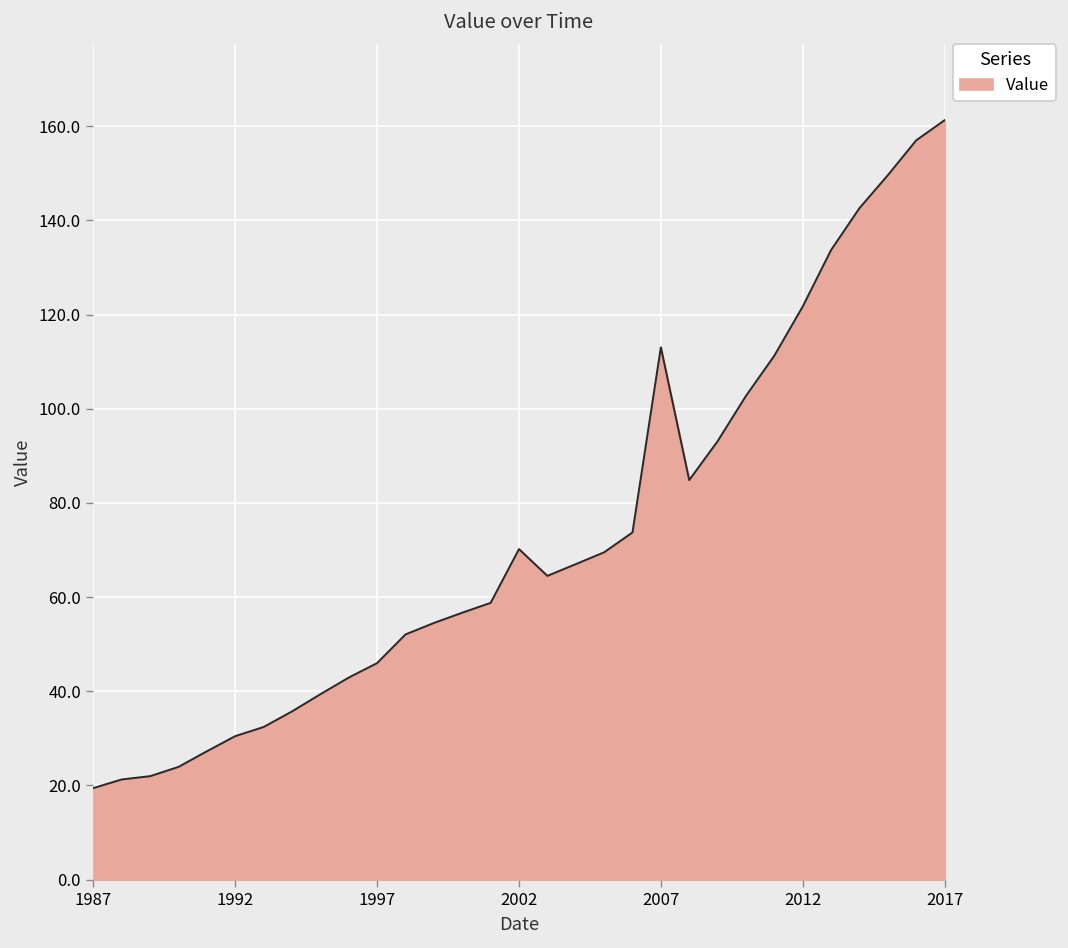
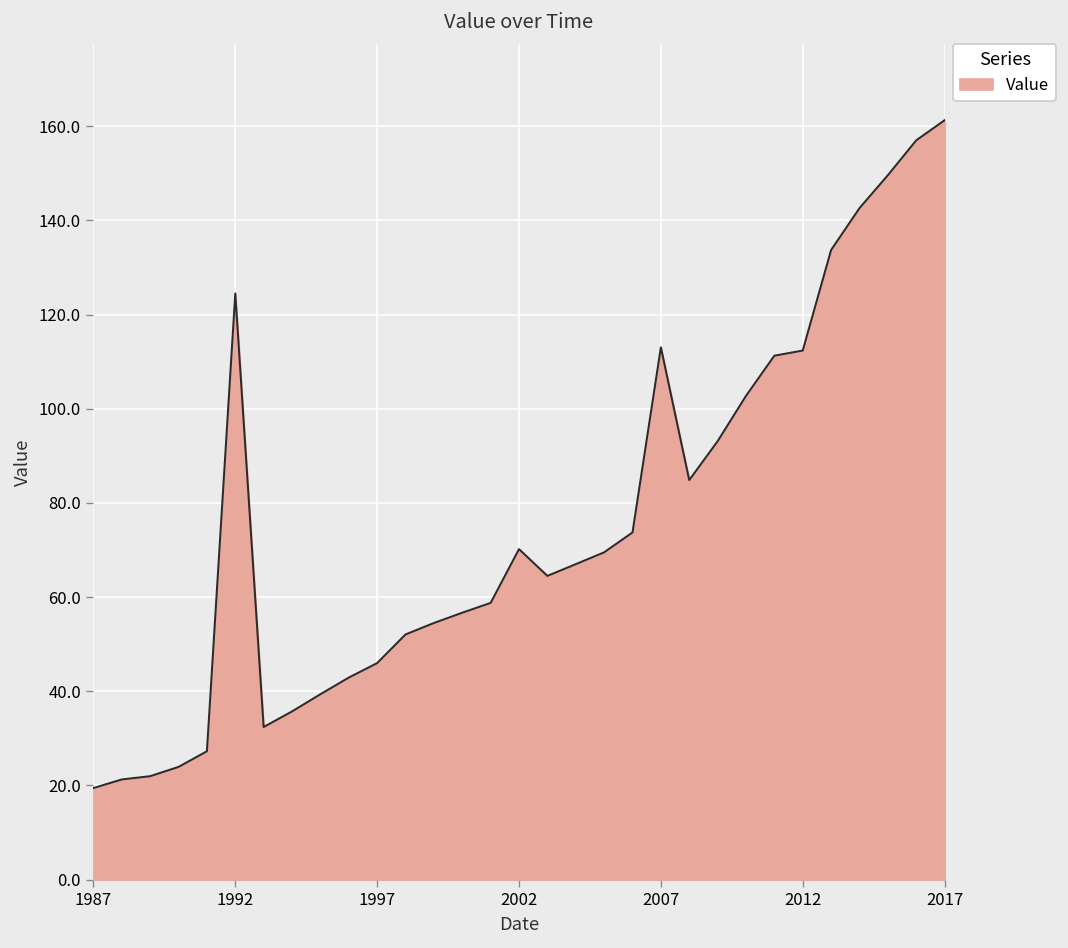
  {
    "1987": 19,
-   "1992": 30,
+   "1992": 124,
    "1997": 46,
    "2002": 70,
    "2007": 113,
-   "2012": 122,
+   "2012": 112,
    "2017": 161
  }
